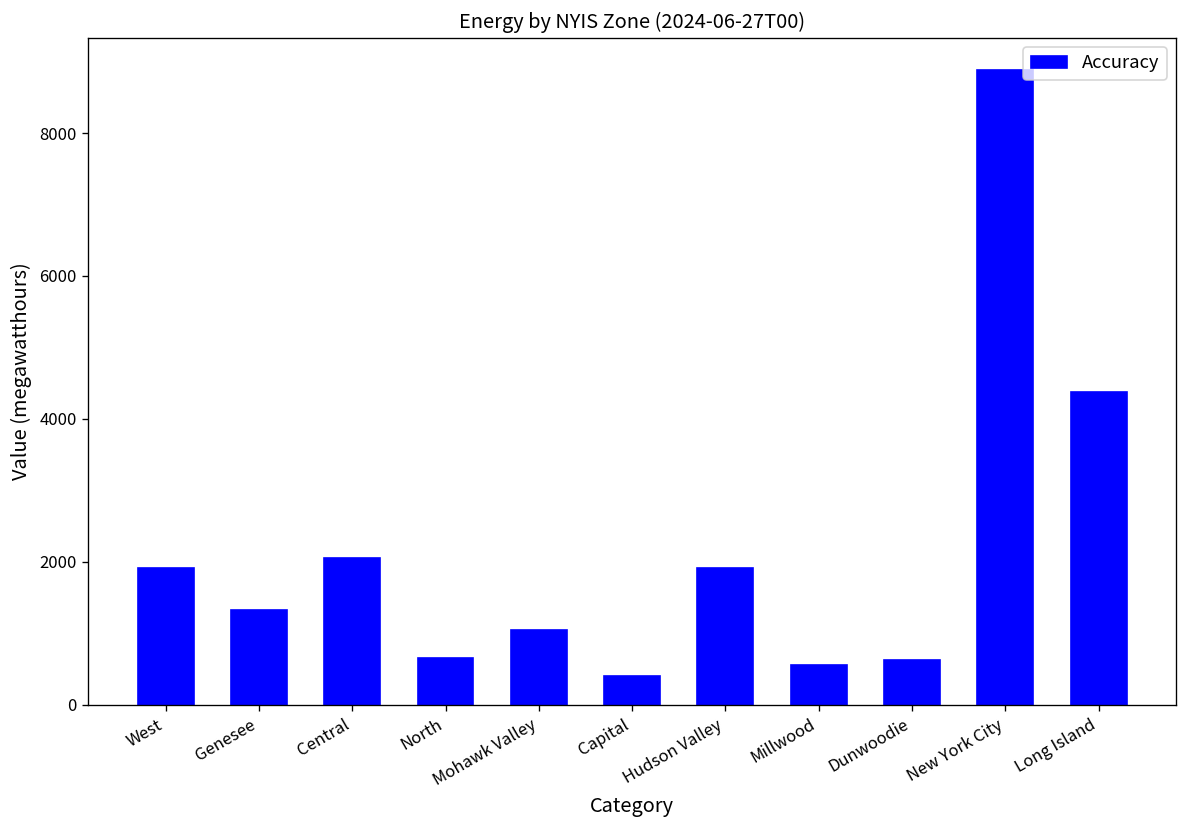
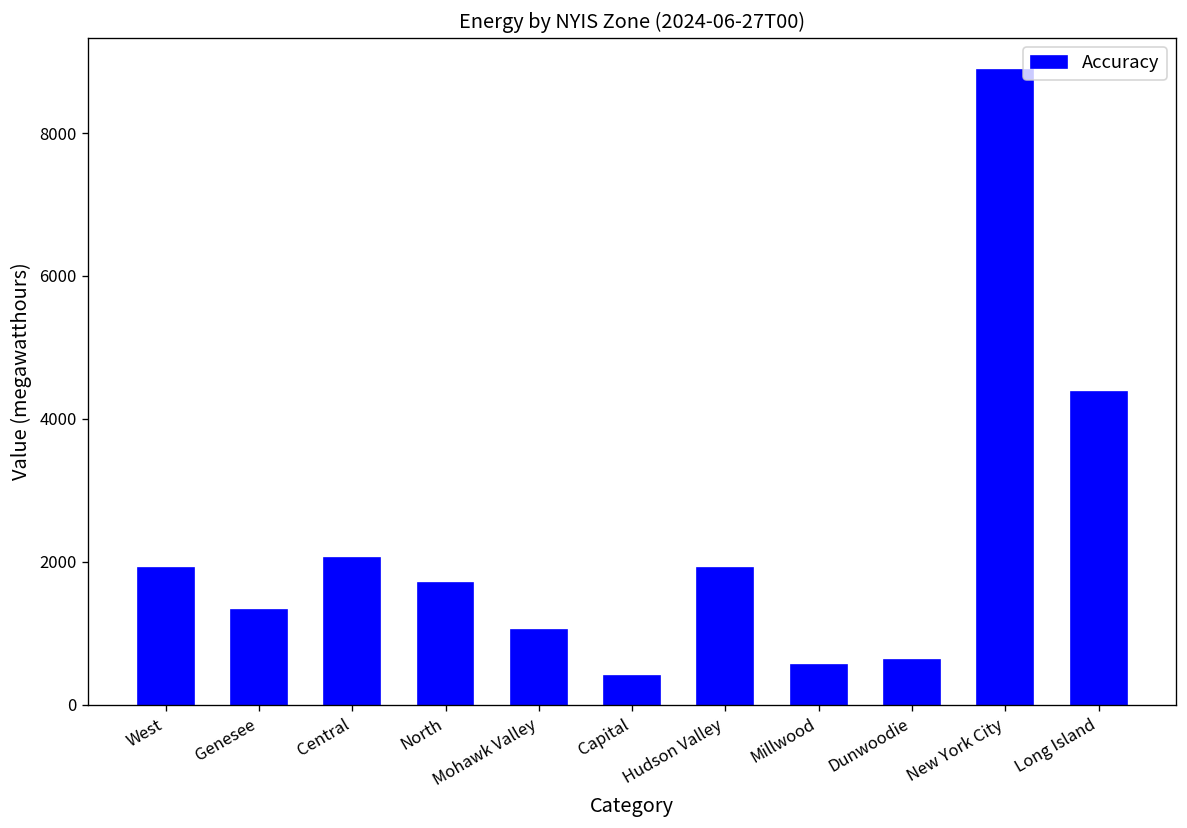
  {
    "West": 1900,
    "Genesee": 1300,
    "Central": 2100,
-   "North": 700,
+   "North": 1700,
    "Mohawk Valley": 1100,
    "Capital": 400,
    "Hudson Valley": 1900,
    "Millwood": 600,
    "Dunwoodie": 600,
    "New York City": 8900,
    "Long Island": 4400
  }
